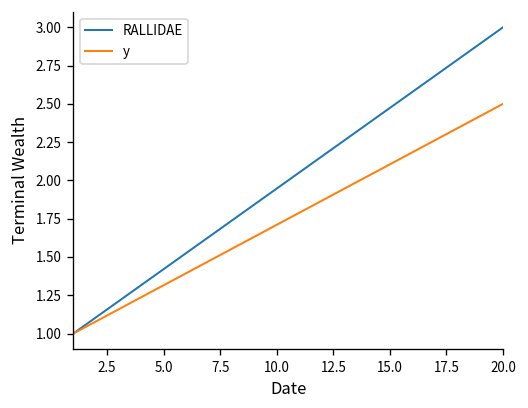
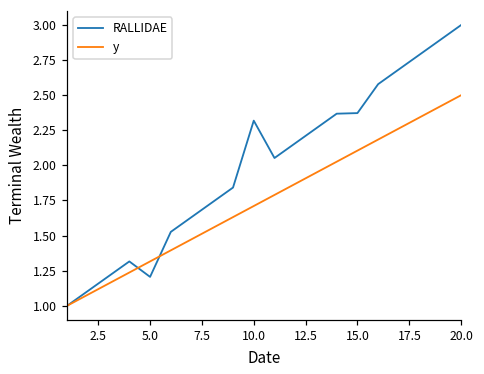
  {
    "RALLIDAE": {
-     "5.0": 1.42,
-     "10.0": 1.95,
-     "15.0": 2.47,
+     "5.0": 1.21,
+     "10.0": 2.32,
+     "15.0": 2.37,
      "20.0": 3.00
    },
    "y": {
      "5.0": 1.32,
      "10.0": 1.71,
      "15.0": 2.11,
      "20.0": 2.50
    }
  }
